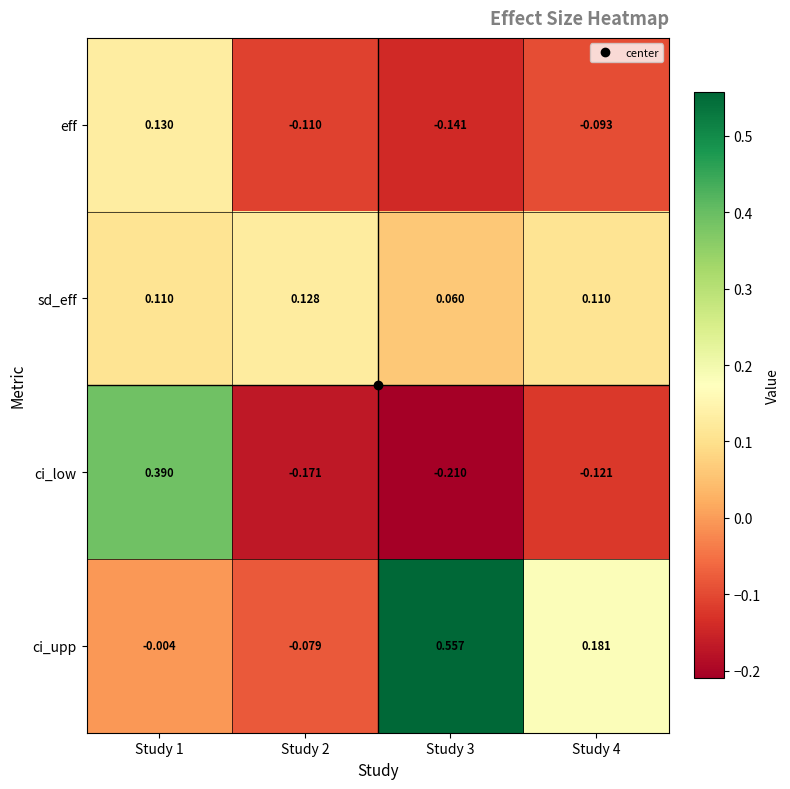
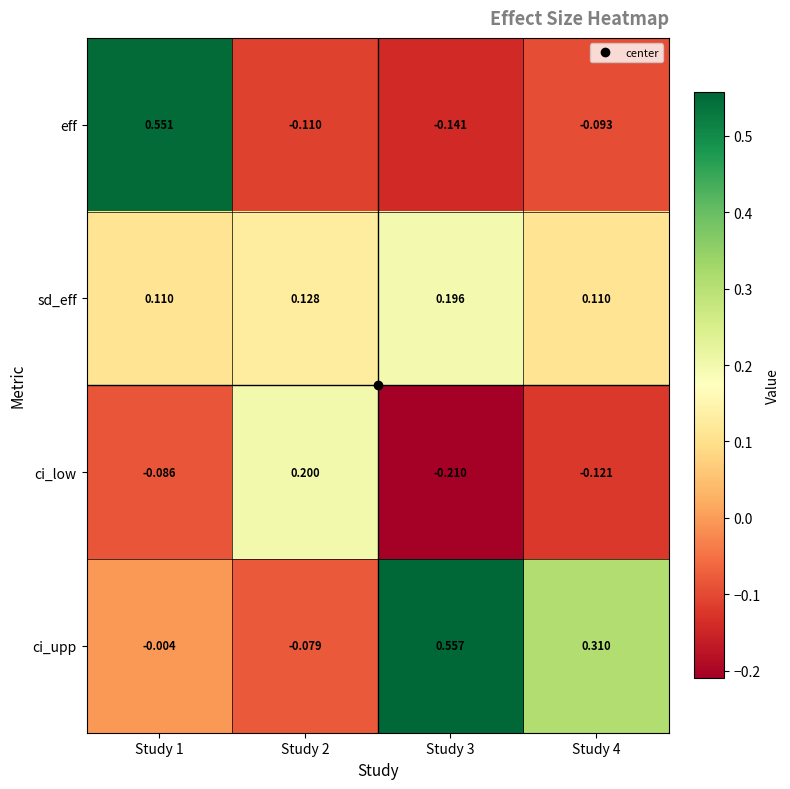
  {
    "eff": {
-     "Study 1": 0.130,
+     "Study 1": 0.551,
      "Study 2": -0.110,
      "Study 3": -0.141,
      "Study 4": -0.093
    },
    "sd_eff": {
      "Study 1": 0.110,
      "Study 2": 0.128,
-     "Study 3": 0.060,
+     "Study 3": 0.196,
      "Study 4": 0.110
    },
    "ci_low": {
-     "Study 1": 0.390,
-     "Study 2": -0.171,
+     "Study 1": -0.086,
+     "Study 2": 0.200,
      "Study 3": -0.210,
      "Study 4": -0.121
    },
    "ci_upp": {
      "Study 1": -0.004,
      "Study 2": -0.079,
      "Study 3": 0.557,
-     "Study 4": 0.181
+     "Study 4": 0.310
    }
  }
